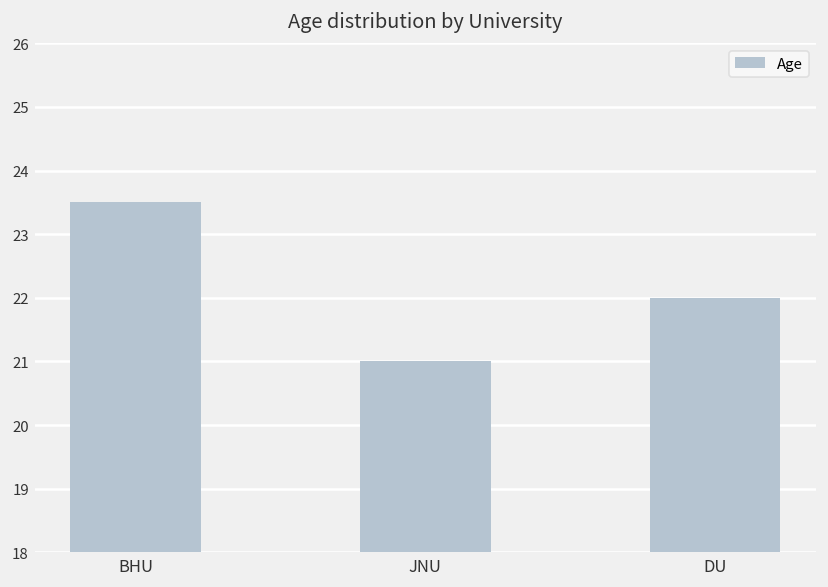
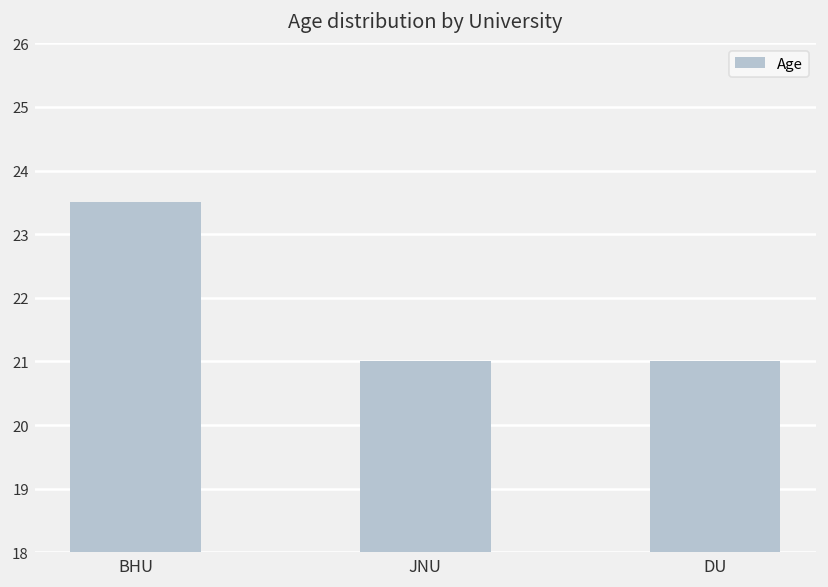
  {
    "BHU": 23.5,
    "JNU": 21,
-   "DU": 22
+   "DU": 21
  }
